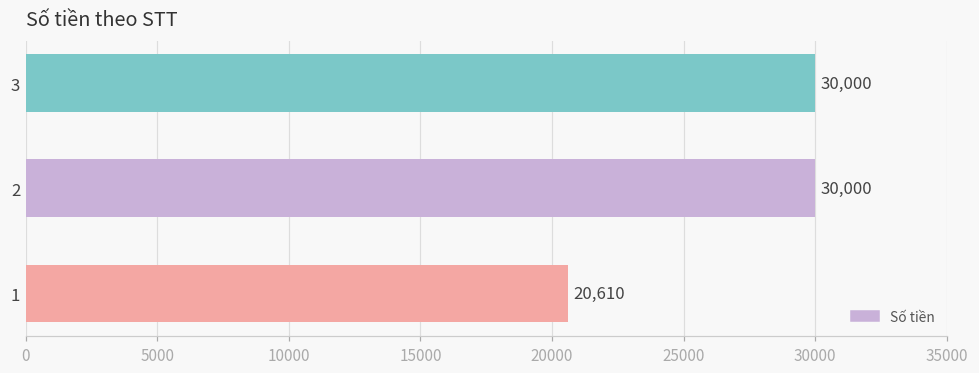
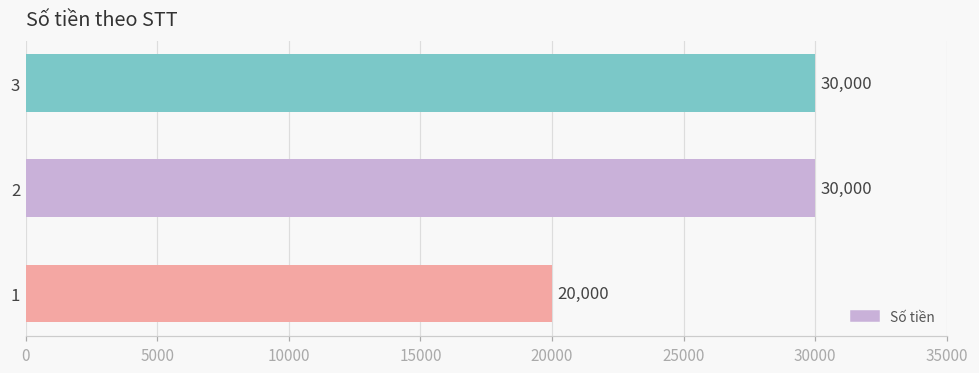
  {
    "3": "30,000",
    "2": "30,000",
-   "1": "20,610"
+   "1": "20,000"
  }
